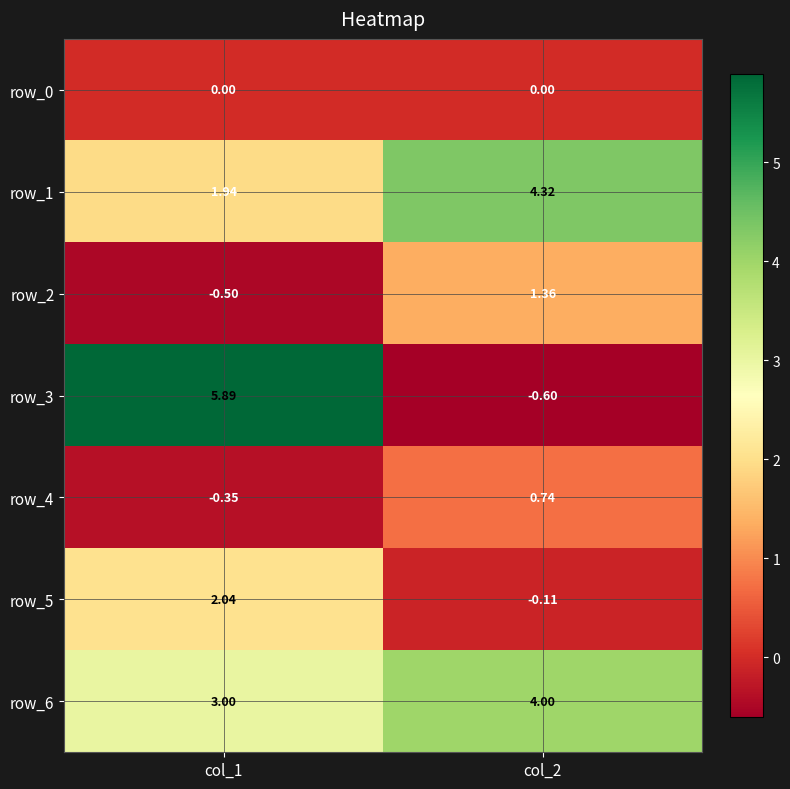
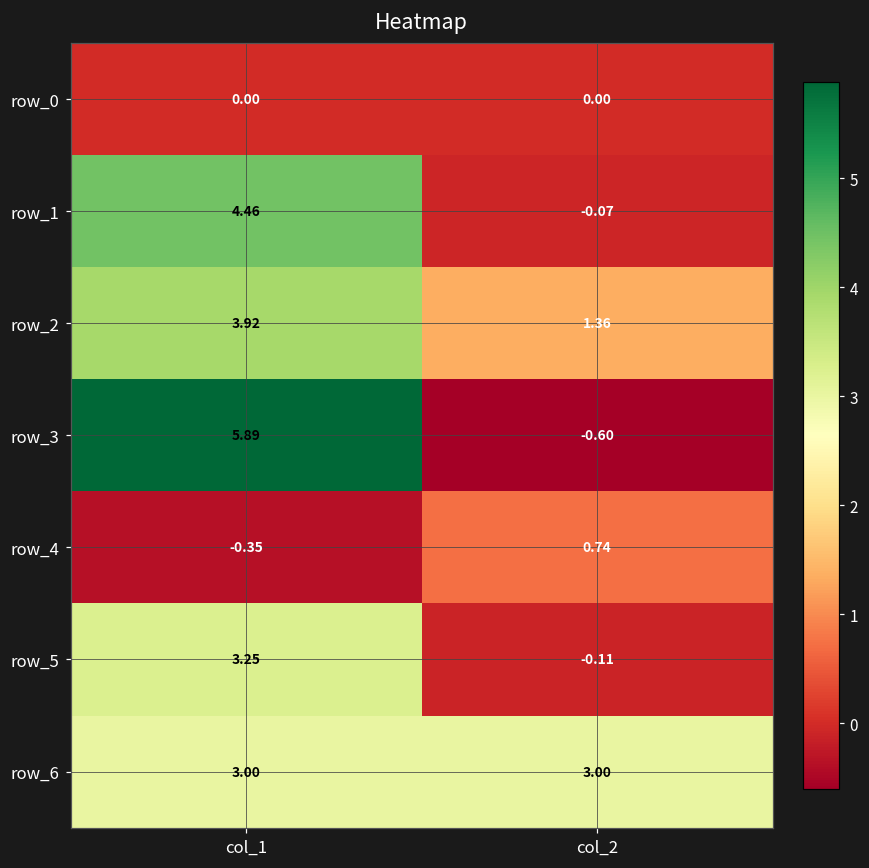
  {
    "row_0": {
      "col_1": 0.00,
      "col_2": 0.00
    },
    "row_1": {
-     "col_1": 1.94,
-     "col_2": 4.32
+     "col_1": 4.46,
+     "col_2": -0.07
    },
    "row_2": {
-     "col_1": -0.50,
+     "col_1": 3.92,
      "col_2": 1.36
    },
    "row_3": {
      "col_1": 5.89,
      "col_2": -0.60
    },
    "row_4": {
      "col_1": -0.35,
      "col_2": 0.74
    },
    "row_5": {
-     "col_1": 2.04,
+     "col_1": 3.25,
      "col_2": -0.11
    },
    "row_6": {
      "col_1": 3.00,
-     "col_2": 4.00
+     "col_2": 3.00
    }
  }
